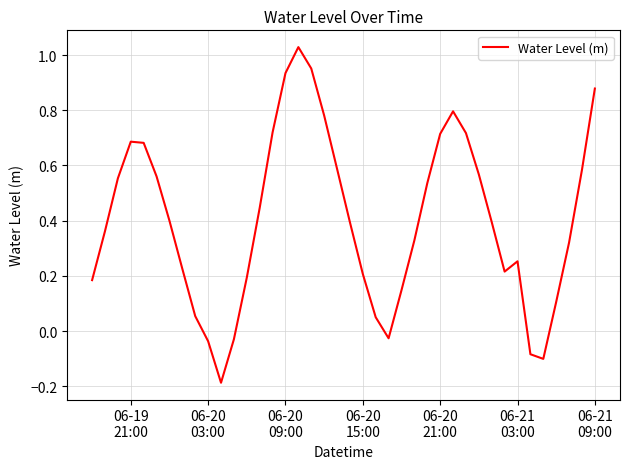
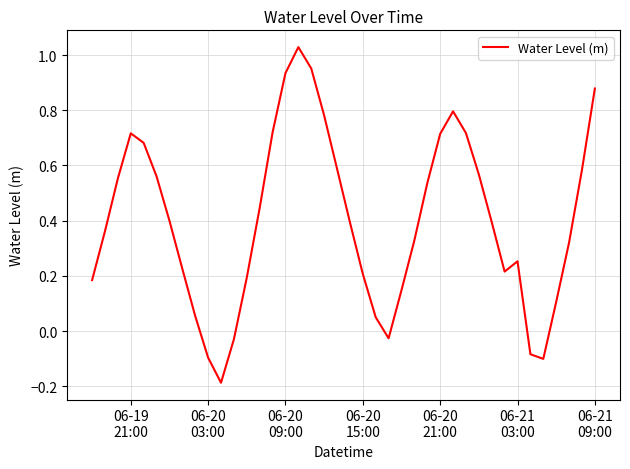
  {
-   "06-19 21:00": 0.69,
-   "06-20 03:00": -0.04,
+   "06-19 21:00": 0.72,
+   "06-20 03:00": -0.10,
    "06-20 09:00": 0.93,
    "06-20 15:00": 0.21,
    "06-20 21:00": 0.71,
    "06-21 03:00": 0.25,
    "06-21 09:00": 0.88
  }
